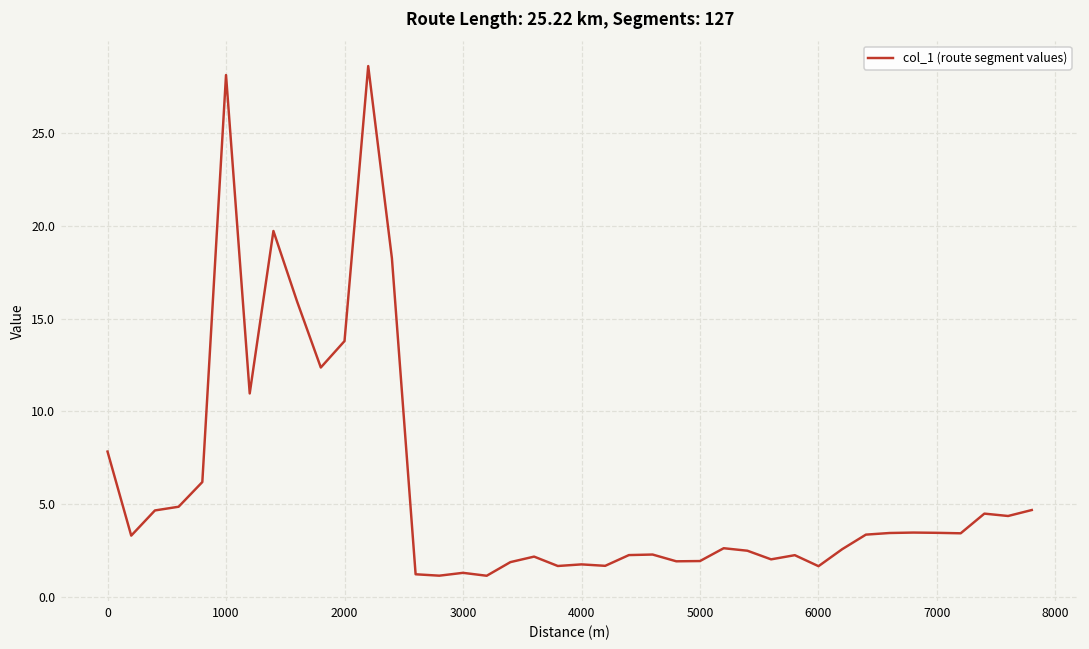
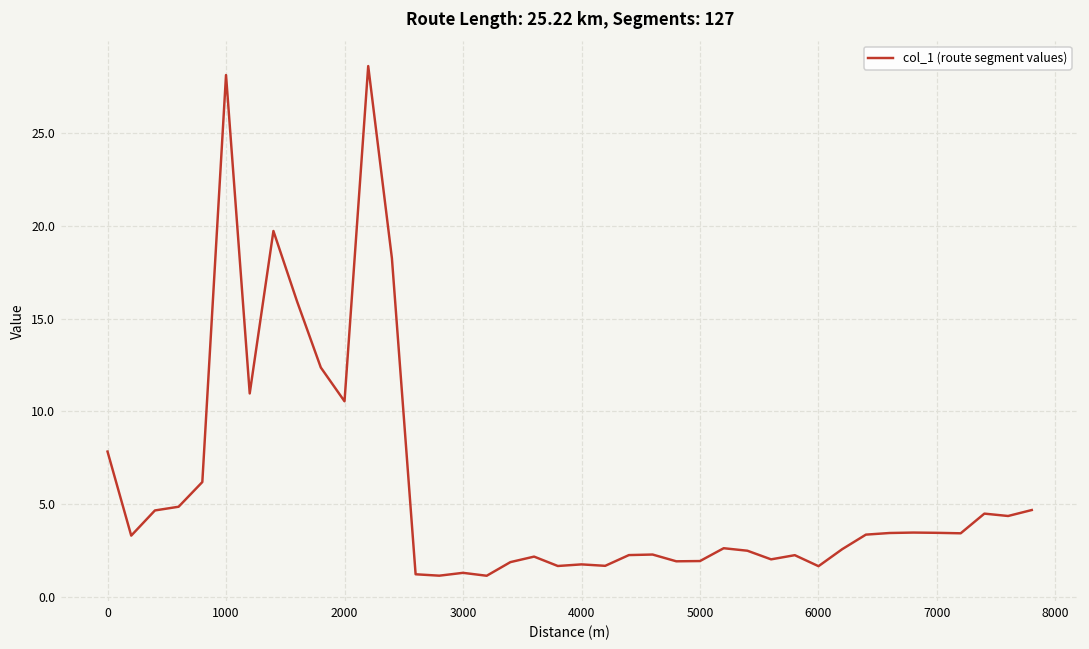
  {
    "0": 7.8,
    "1000": 28.1,
-   "2000": 13.8,
+   "2000": 10.5,
    "3000": 1.3,
    "4000": 1.8,
    "5000": 1.9,
    "6000": 1.7,
    "7000": 3.5
  }
